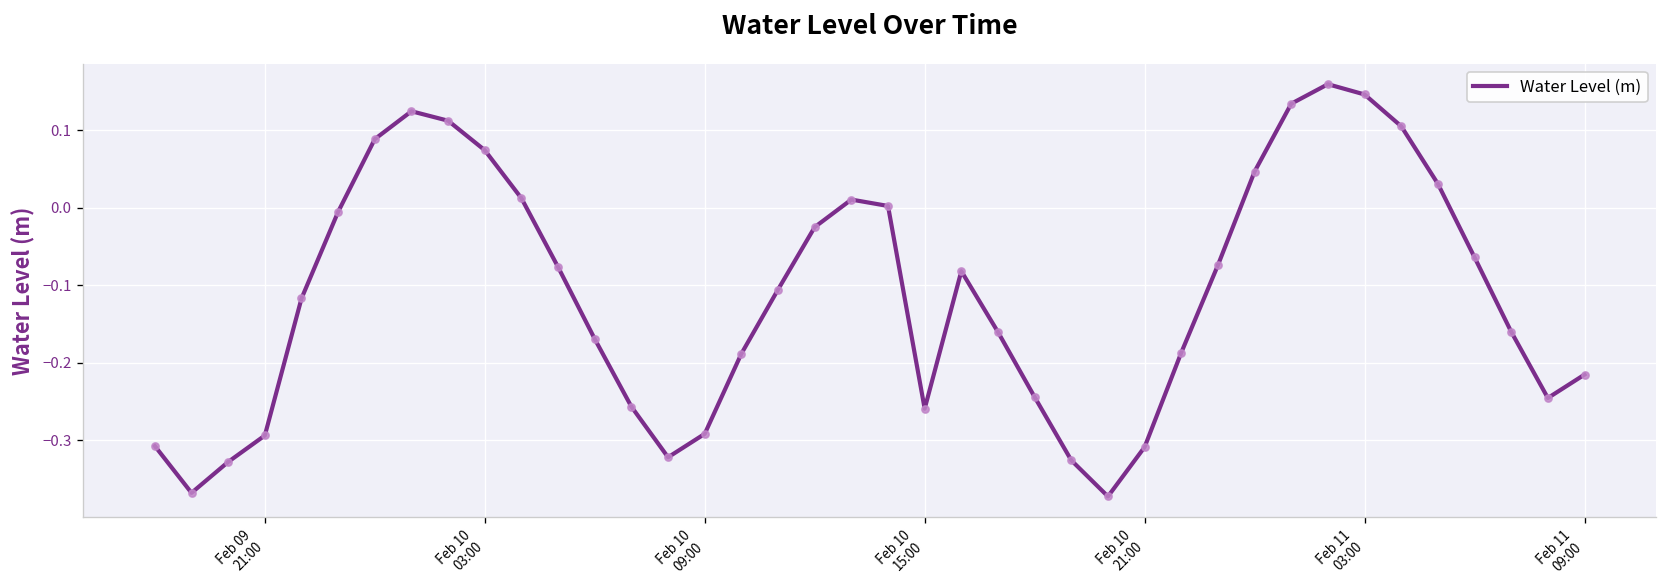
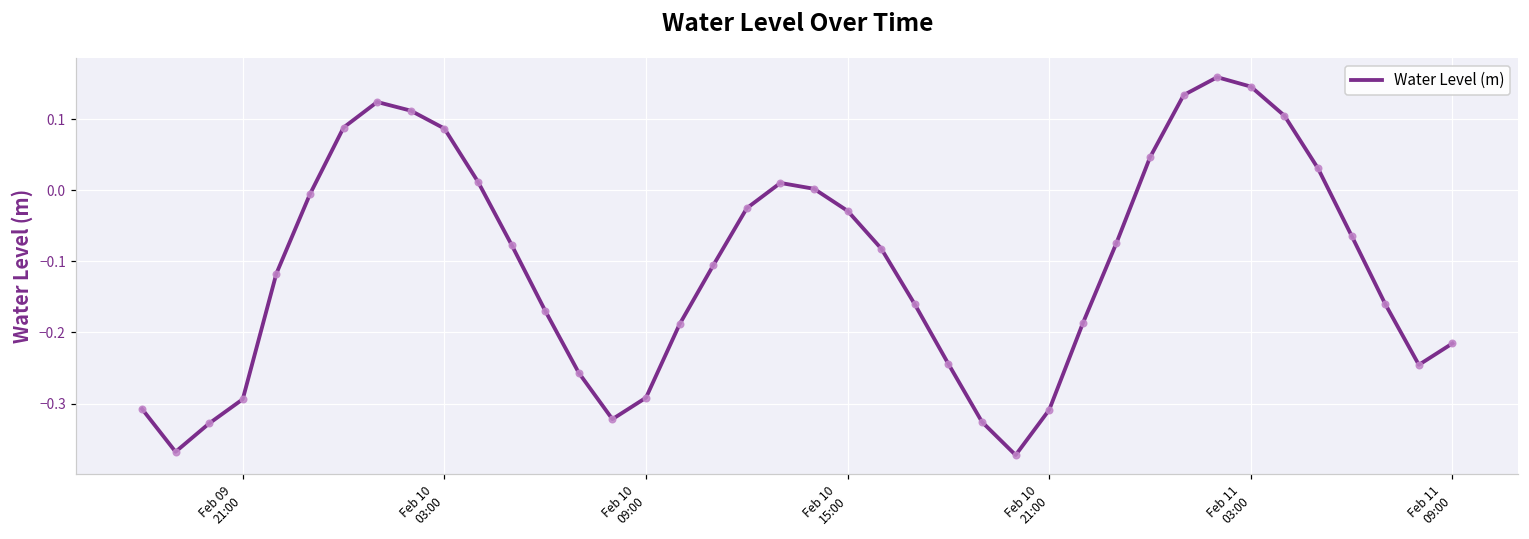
  {
    "Feb 09 21:00": -0.29,
-   "Feb 10 03:00": 0.07,
+   "Feb 10 03:00": 0.09,
    "Feb 10 09:00": -0.29,
-   "Feb 10 15:00": -0.26,
+   "Feb 10 15:00": -0.03,
    "Feb 10 21:00": -0.31,
    "Feb 11 03:00": 0.15,
    "Feb 11 09:00": -0.22
  }
